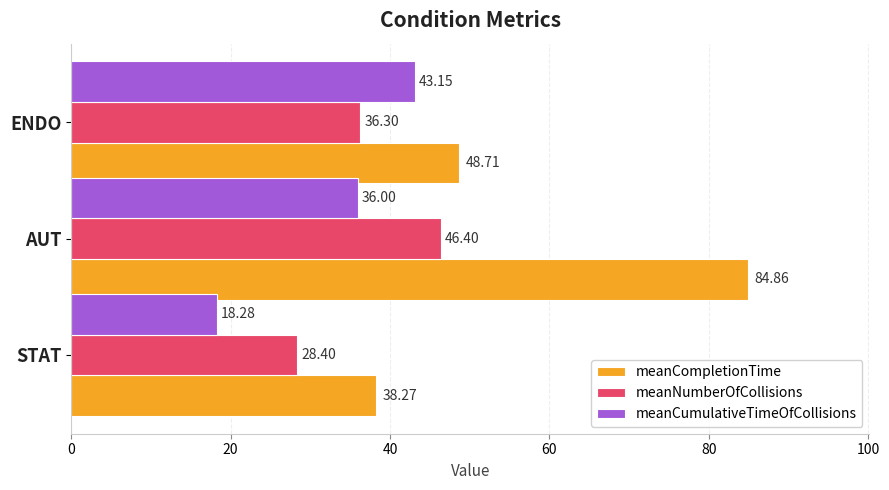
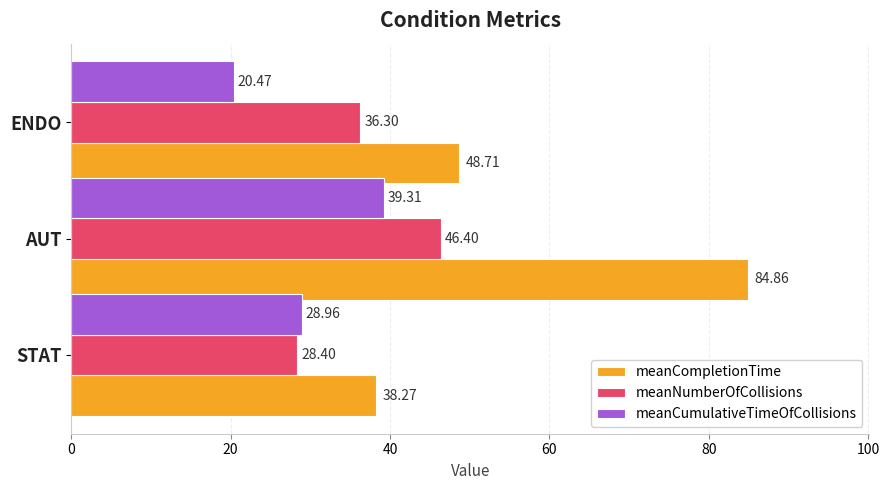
  {
    "meanCompletionTime": {
      "ENDO": 48.71,
      "AUT": 84.86,
      "STAT": 38.27
    },
    "meanNumberOfCollisions": {
      "ENDO": 36.30,
      "AUT": 46.40,
      "STAT": 28.40
    },
    "meanCumulativeTimeOfCollisions": {
-     "ENDO": 43.15,
-     "AUT": 36.00,
-     "STAT": 18.28
+     "ENDO": 20.47,
+     "AUT": 39.31,
+     "STAT": 28.96
    }
  }
